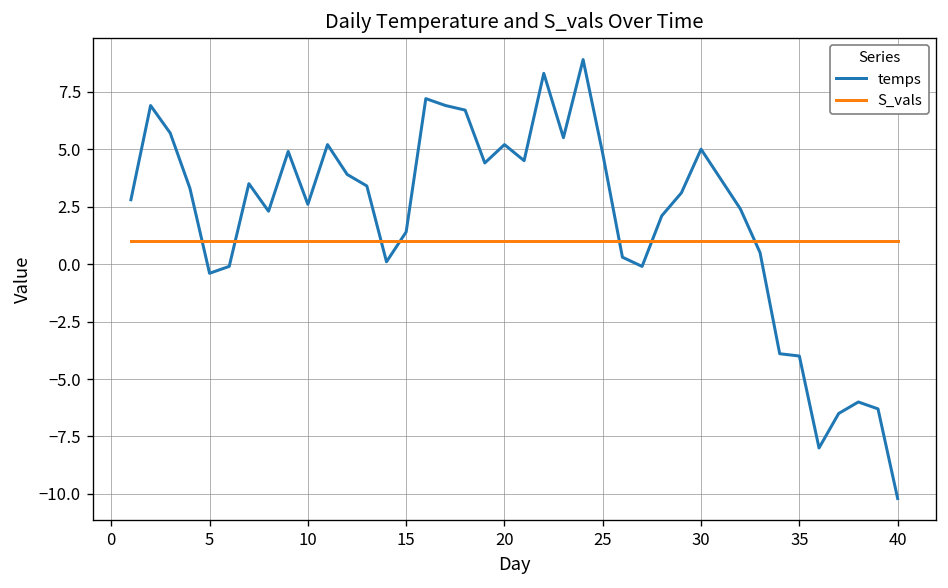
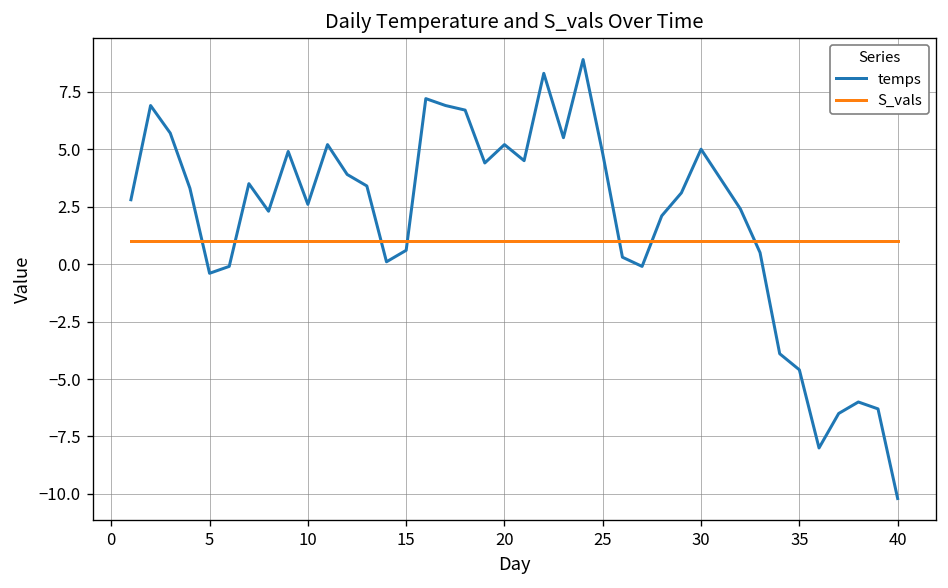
  {
    "temps": {
      "5": -0.4,
      "10": 2.6,
-     "15": 1.4,
+     "15": 0.6,
      "20": 5.2,
      "25": 4.8,
      "30": 5.0,
-     "35": -4.0,
+     "35": -4.6,
      "40": -10.2
    },
    "S_vals": {
      "5": 1.0,
      "10": 1.0,
      "15": 1.0,
      "20": 1.0,
      "25": 1.0,
      "30": 1.0,
      "35": 1.0,
      "40": 1.0
    }
  }
